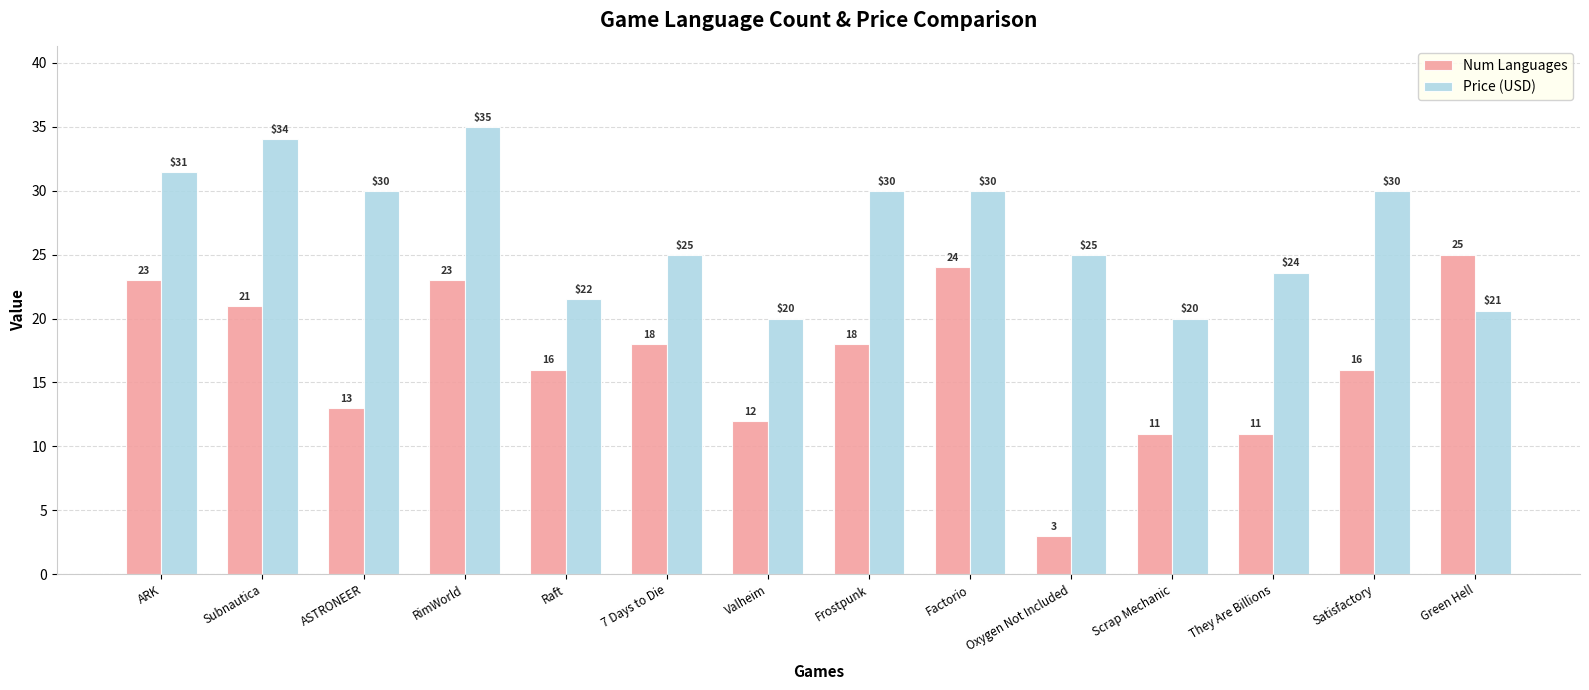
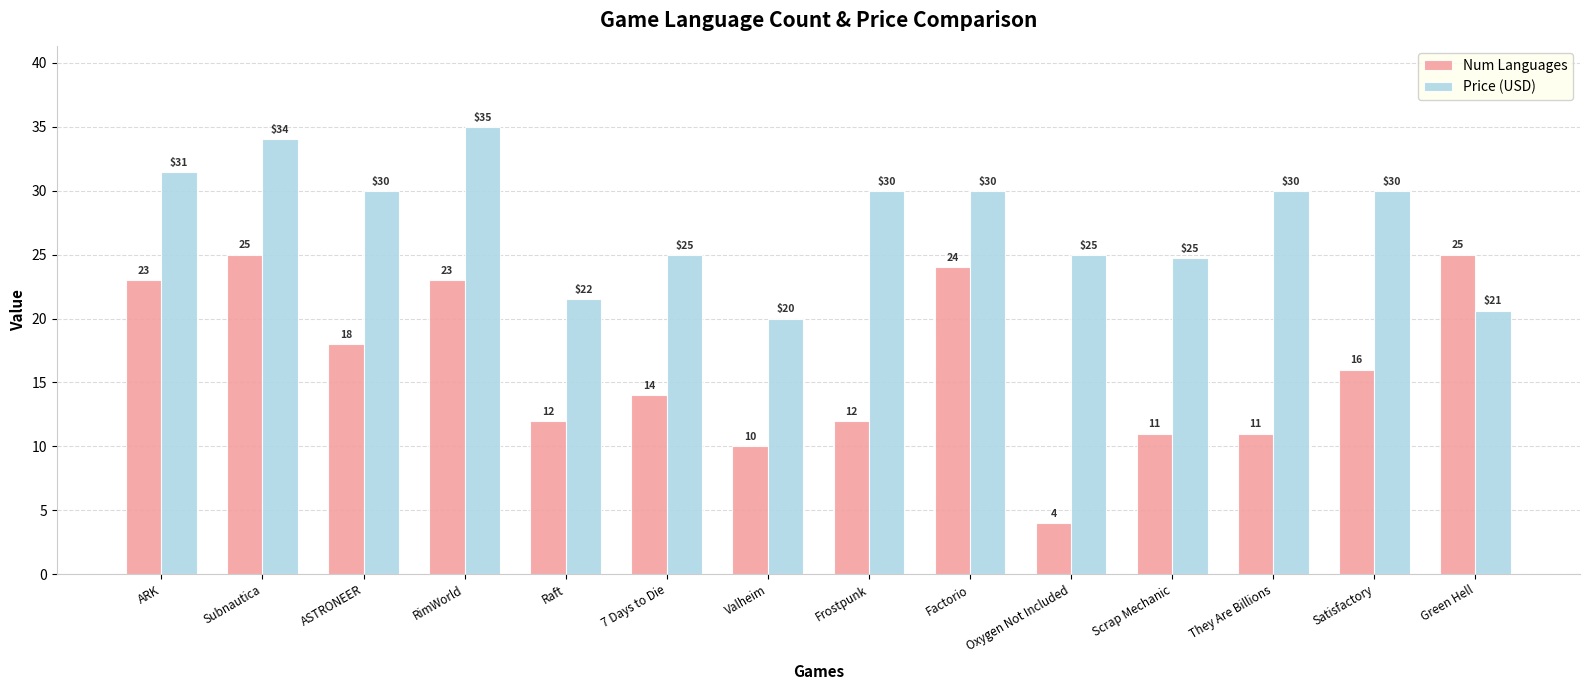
  {
    "Num Languages": {
      "ARK": "23",
-     "Subnautica": "21",
-     "ASTRONEER": "13",
+     "Subnautica": "25",
+     "ASTRONEER": "18",
      "RimWorld": "23",
-     "Raft": "16",
-     "7 Days to Die": "18",
-     "Valheim": "12",
-     "Frostpunk": "18",
+     "Raft": "12",
+     "7 Days to Die": "14",
+     "Valheim": "10",
+     "Frostpunk": "12",
      "Factorio": "24",
-     "Oxygen Not Included": "3",
+     "Oxygen Not Included": "4",
      "Scrap Mechanic": "11",
      "They Are Billions": "11",
      "Satisfactory": "16",
      "Green Hell": "25"
    },
    "Price (USD)": {
      "ARK": "$31",
      "Subnautica": "$34",
      "ASTRONEER": "$30",
      "RimWorld": "$35",
      "Raft": "$22",
      "7 Days to Die": "$25",
      "Valheim": "$20",
      "Frostpunk": "$30",
      "Factorio": "$30",
      "Oxygen Not Included": "$25",
-     "Scrap Mechanic": "$20",
-     "They Are Billions": "$24",
+     "Scrap Mechanic": "$25",
+     "They Are Billions": "$30",
      "Satisfactory": "$30",
      "Green Hell": "$21"
    }
  }
